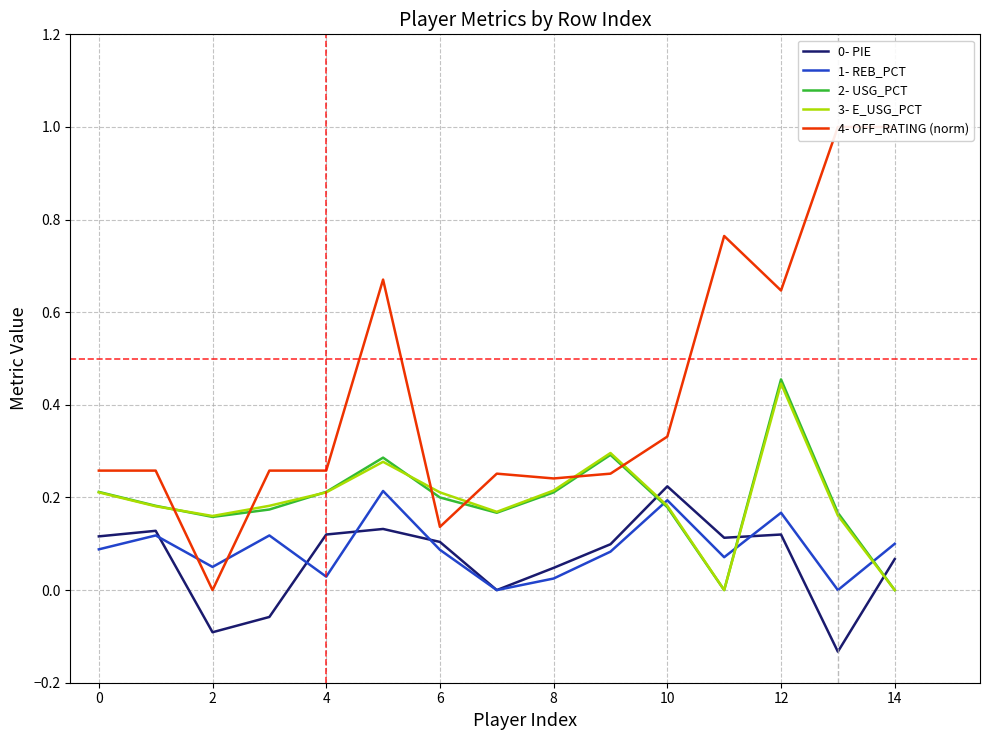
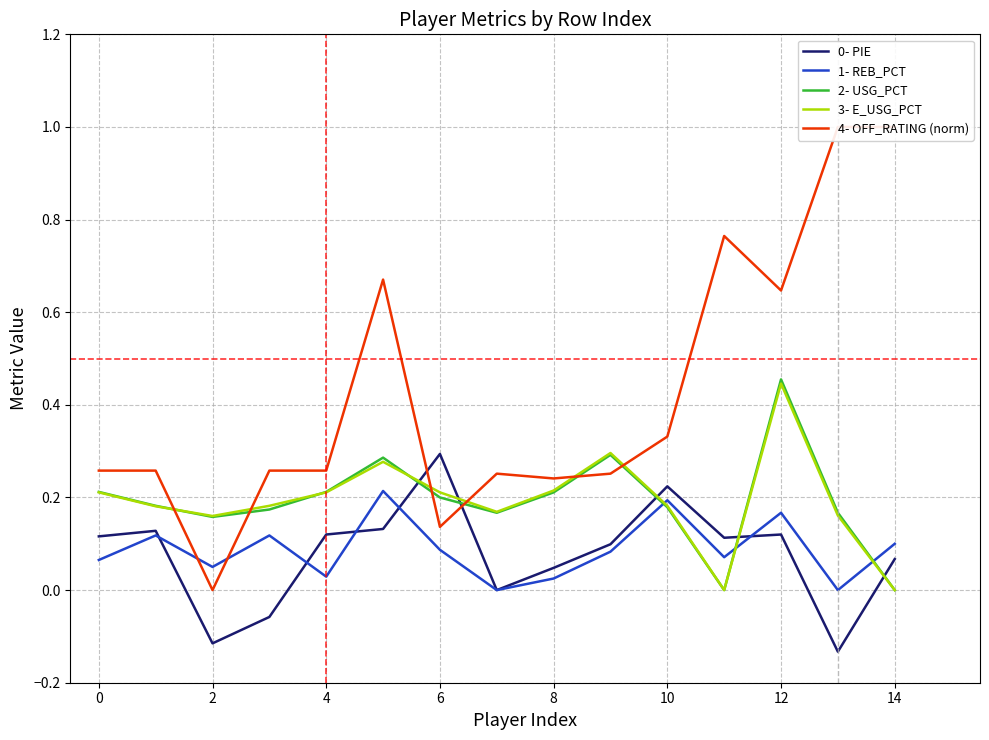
  {
    "0- PIE": {
      "0": 0.12,
-     "2": -0.09,
+     "2": -0.12,
      "4": 0.12,
-     "6": 0.10,
+     "6": 0.29,
      "8": 0.05,
      "10": 0.22,
      "12": 0.12,
      "14": 0.07
    },
    "1- REB_PCT": {
-     "0": 0.09,
+     "0": 0.07,
      "2": 0.05,
      "4": 0.03,
      "6": 0.09,
      "8": 0.03,
      "10": 0.19,
      "12": 0.17,
      "14": 0.10
    },
    "2- USG_PCT": {
      "6": 0.20,
      "12": 0.46
    },
    "3- E_USG_PCT": {
      "6": 0.21,
      "12": 0.45
    },
    "4- OFF_RATING (norm)": {
      "0": 0.26,
      "2": 0.00,
      "4": 0.26,
      "6": 0.14,
      "8": 0.24,
      "10": 0.33,
      "12": 0.65
    }
  }
